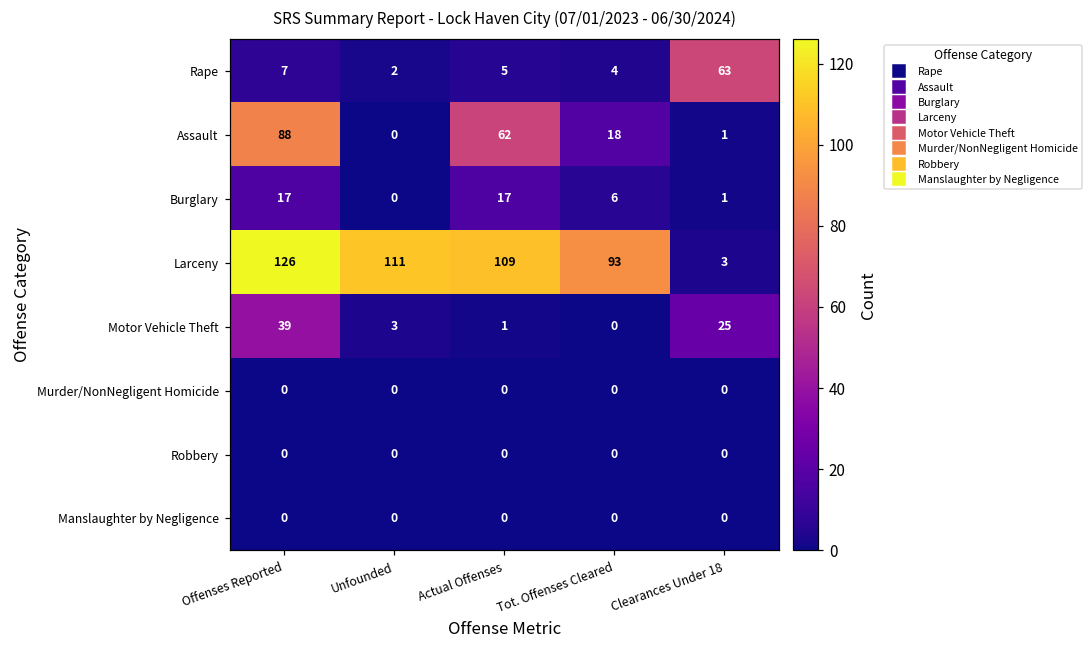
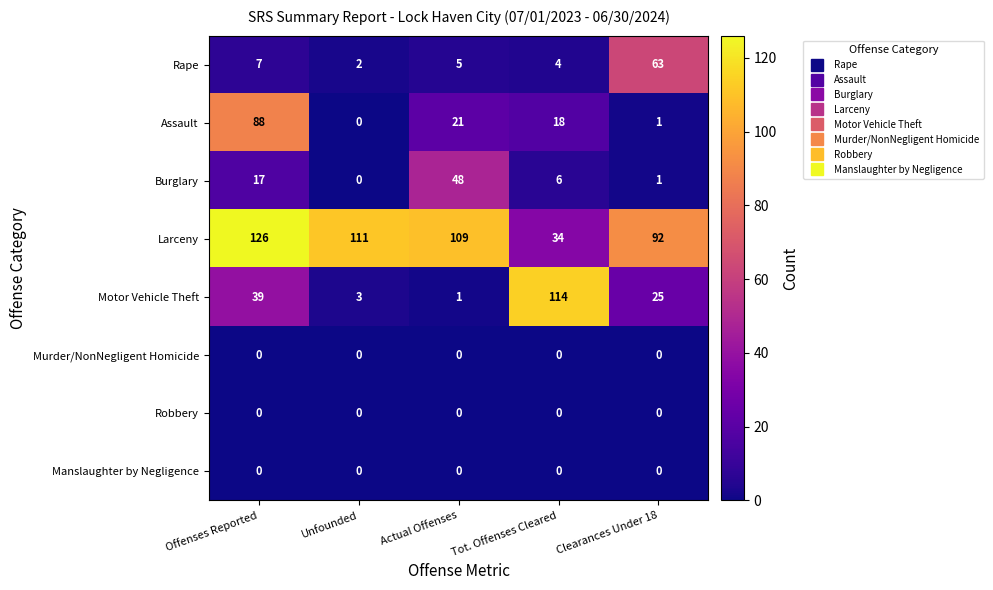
  {
    "Rape": {
      "Offenses Reported": 7,
      "Unfounded": 2,
      "Actual Offenses": 5,
      "Tot. Offenses Cleared": 4,
      "Clearances Under 18": 63
    },
    "Assault": {
      "Offenses Reported": 88,
      "Unfounded": 0,
-     "Actual Offenses": 62,
+     "Actual Offenses": 21,
      "Tot. Offenses Cleared": 18,
      "Clearances Under 18": 1
    },
    "Burglary": {
      "Offenses Reported": 17,
      "Unfounded": 0,
-     "Actual Offenses": 17,
+     "Actual Offenses": 48,
      "Tot. Offenses Cleared": 6,
      "Clearances Under 18": 1
    },
    "Larceny": {
      "Offenses Reported": 126,
      "Unfounded": 111,
      "Actual Offenses": 109,
-     "Tot. Offenses Cleared": 93,
-     "Clearances Under 18": 3
+     "Tot. Offenses Cleared": 34,
+     "Clearances Under 18": 92
    },
    "Motor Vehicle Theft": {
      "Offenses Reported": 39,
      "Unfounded": 3,
      "Actual Offenses": 1,
-     "Tot. Offenses Cleared": 0,
+     "Tot. Offenses Cleared": 114,
      "Clearances Under 18": 25
    },
    "Murder/NonNegligent Homicide": {
      "Offenses Reported": 0,
      "Unfounded": 0,
      "Actual Offenses": 0,
      "Tot. Offenses Cleared": 0,
      "Clearances Under 18": 0
    },
    "Robbery": {
      "Offenses Reported": 0,
      "Unfounded": 0,
      "Actual Offenses": 0,
      "Tot. Offenses Cleared": 0,
      "Clearances Under 18": 0
    },
    "Manslaughter by Negligence": {
      "Offenses Reported": 0,
      "Unfounded": 0,
      "Actual Offenses": 0,
      "Tot. Offenses Cleared": 0,
      "Clearances Under 18": 0
    }
  }
